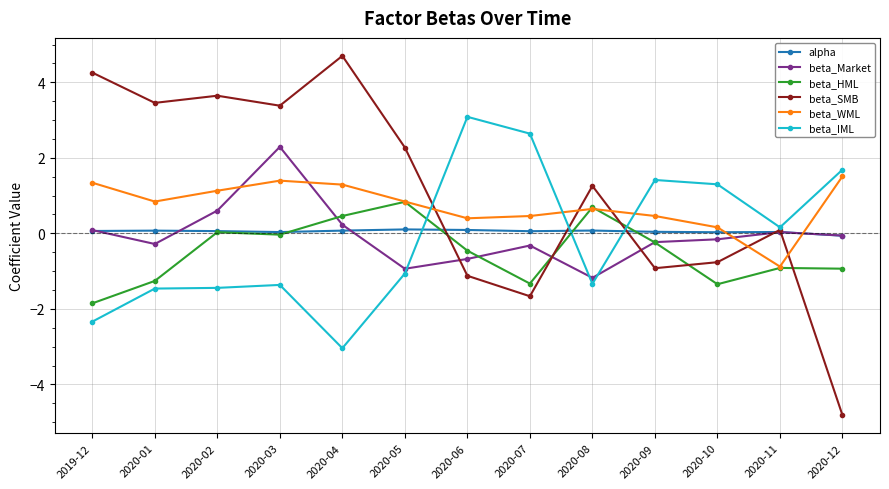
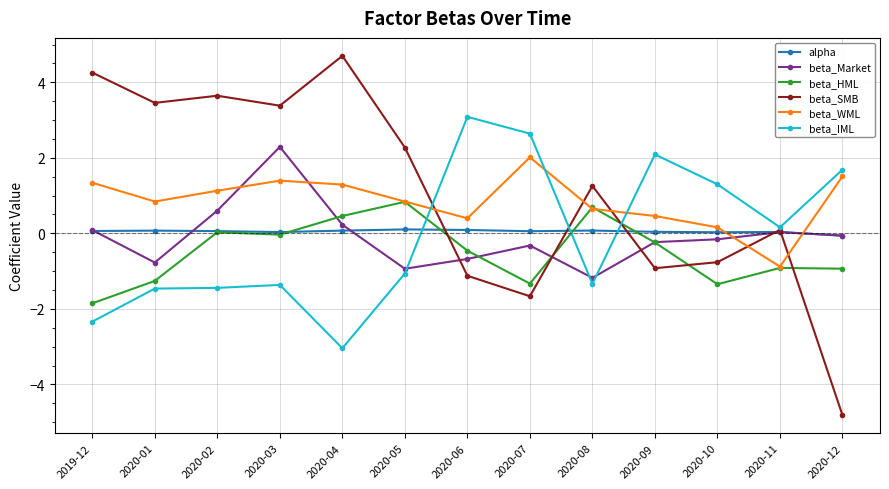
  {
    "alpha": {
      "2020-01": 0.1,
      "2020-03": 0.0,
      "2020-04": 0.1,
      "2020-05": 0.1,
      "2020-06": 0.1,
      "2020-07": 0.1,
      "2020-08": 0.1,
      "2020-09": 0.0,
      "2020-10": 0.0
    },
    "beta_Market": {
-     "2020-01": -0.3,
+     "2020-01": -0.8,
      "2020-02": 0.6,
      "2020-03": 2.3,
      "2020-04": 0.2,
      "2020-05": -0.9,
      "2020-06": -0.7,
      "2020-07": -0.3,
      "2020-08": -1.2,
      "2020-10": -0.2
    },
    "beta_HML": {
      "2019-12": -1.9,
      "2020-01": -1.3,
      "2020-03": 0.0,
      "2020-04": 0.5,
      "2020-06": -0.5,
      "2020-07": -1.3,
      "2020-10": -1.3,
      "2020-12": -0.9
    },
    "beta_SMB": {
      "2019-12": 4.3,
      "2020-01": 3.5,
      "2020-02": 3.6,
      "2020-03": 3.4,
      "2020-04": 4.7,
      "2020-05": 2.3,
      "2020-06": -1.1,
      "2020-07": -1.7,
      "2020-08": 1.3,
      "2020-09": -0.9,
      "2020-10": -0.8,
      "2020-12": -4.8
    },
    "beta_WML": {
      "2019-12": 1.3,
      "2020-01": 0.8,
      "2020-02": 1.1,
      "2020-03": 1.4,
      "2020-04": 1.3,
      "2020-06": 0.4,
-     "2020-07": 0.5,
+     "2020-07": 2.0,
      "2020-09": 0.5,
      "2020-10": 0.2,
      "2020-12": 1.5
    },
    "beta_IML": {
      "2019-12": -2.3,
      "2020-01": -1.5,
      "2020-02": -1.4,
      "2020-03": -1.4,
      "2020-04": -3.0,
      "2020-05": -1.1,
      "2020-06": 3.1,
      "2020-07": 2.6,
      "2020-08": -1.3,
-     "2020-09": 1.4,
+     "2020-09": 2.1,
      "2020-10": 1.3,
      "2020-11": 0.2,
      "2020-12": 1.7
    }
  }
